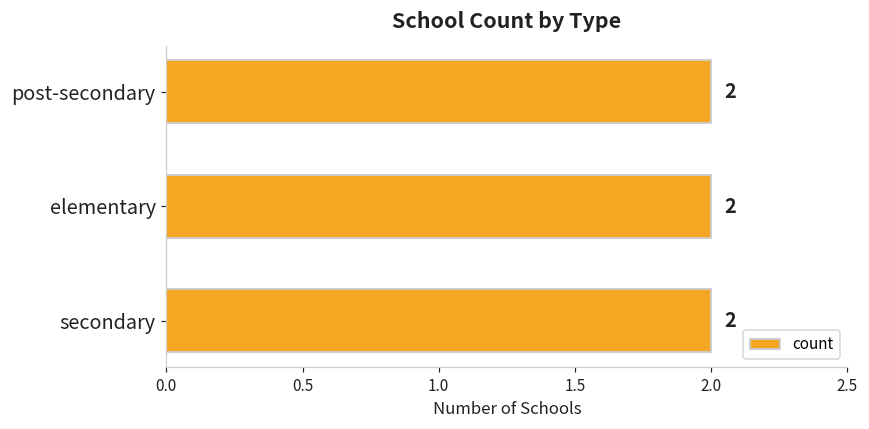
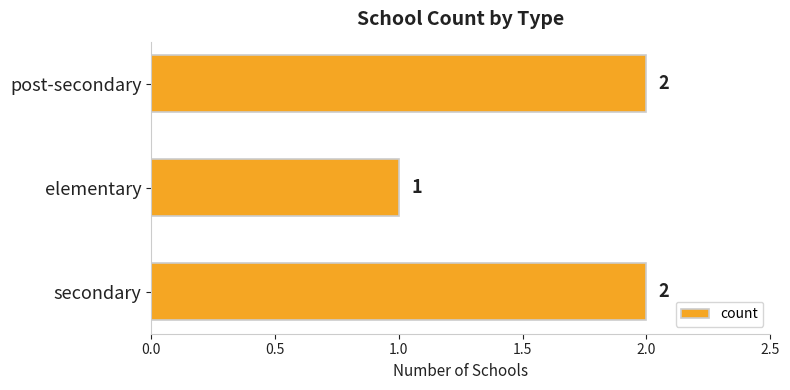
  {
    "post-secondary": 2,
-   "elementary": 2,
+   "elementary": 1,
    "secondary": 2
  }
